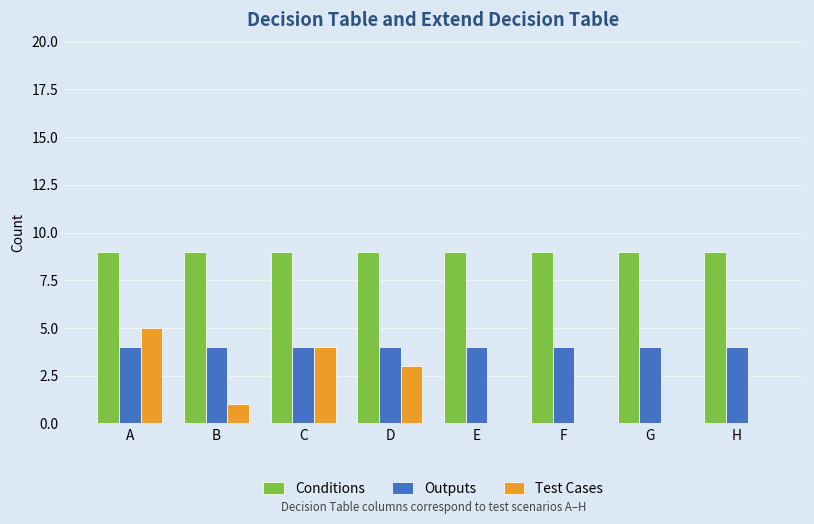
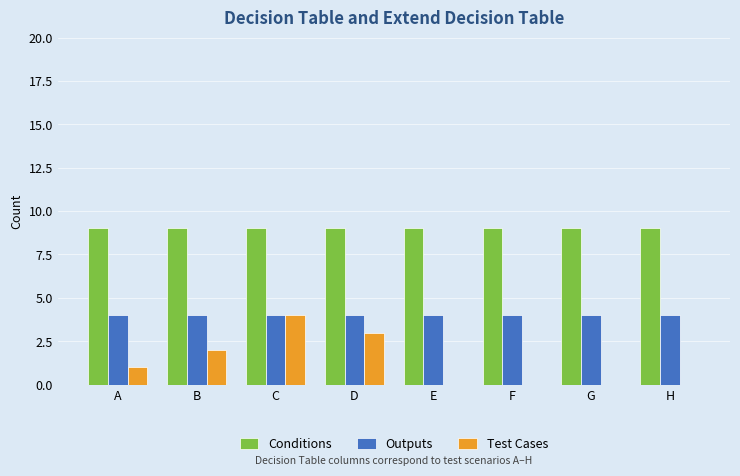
  {
    "Conditions": {
      "A": 9,
      "B": 9,
      "C": 9,
      "D": 9,
      "E": 9,
      "F": 9,
      "G": 9,
      "H": 9
    },
    "Outputs": {
      "A": 4,
      "B": 4,
      "C": 4,
      "D": 4,
      "E": 4,
      "F": 4,
      "G": 4,
      "H": 4
    },
    "Test Cases": {
-     "A": 5,
-     "B": 1,
+     "A": 1,
+     "B": 2,
      "C": 4,
      "D": 3,
      "E": 0,
      "F": 0,
      "G": 0,
      "H": 0
    }
  }
